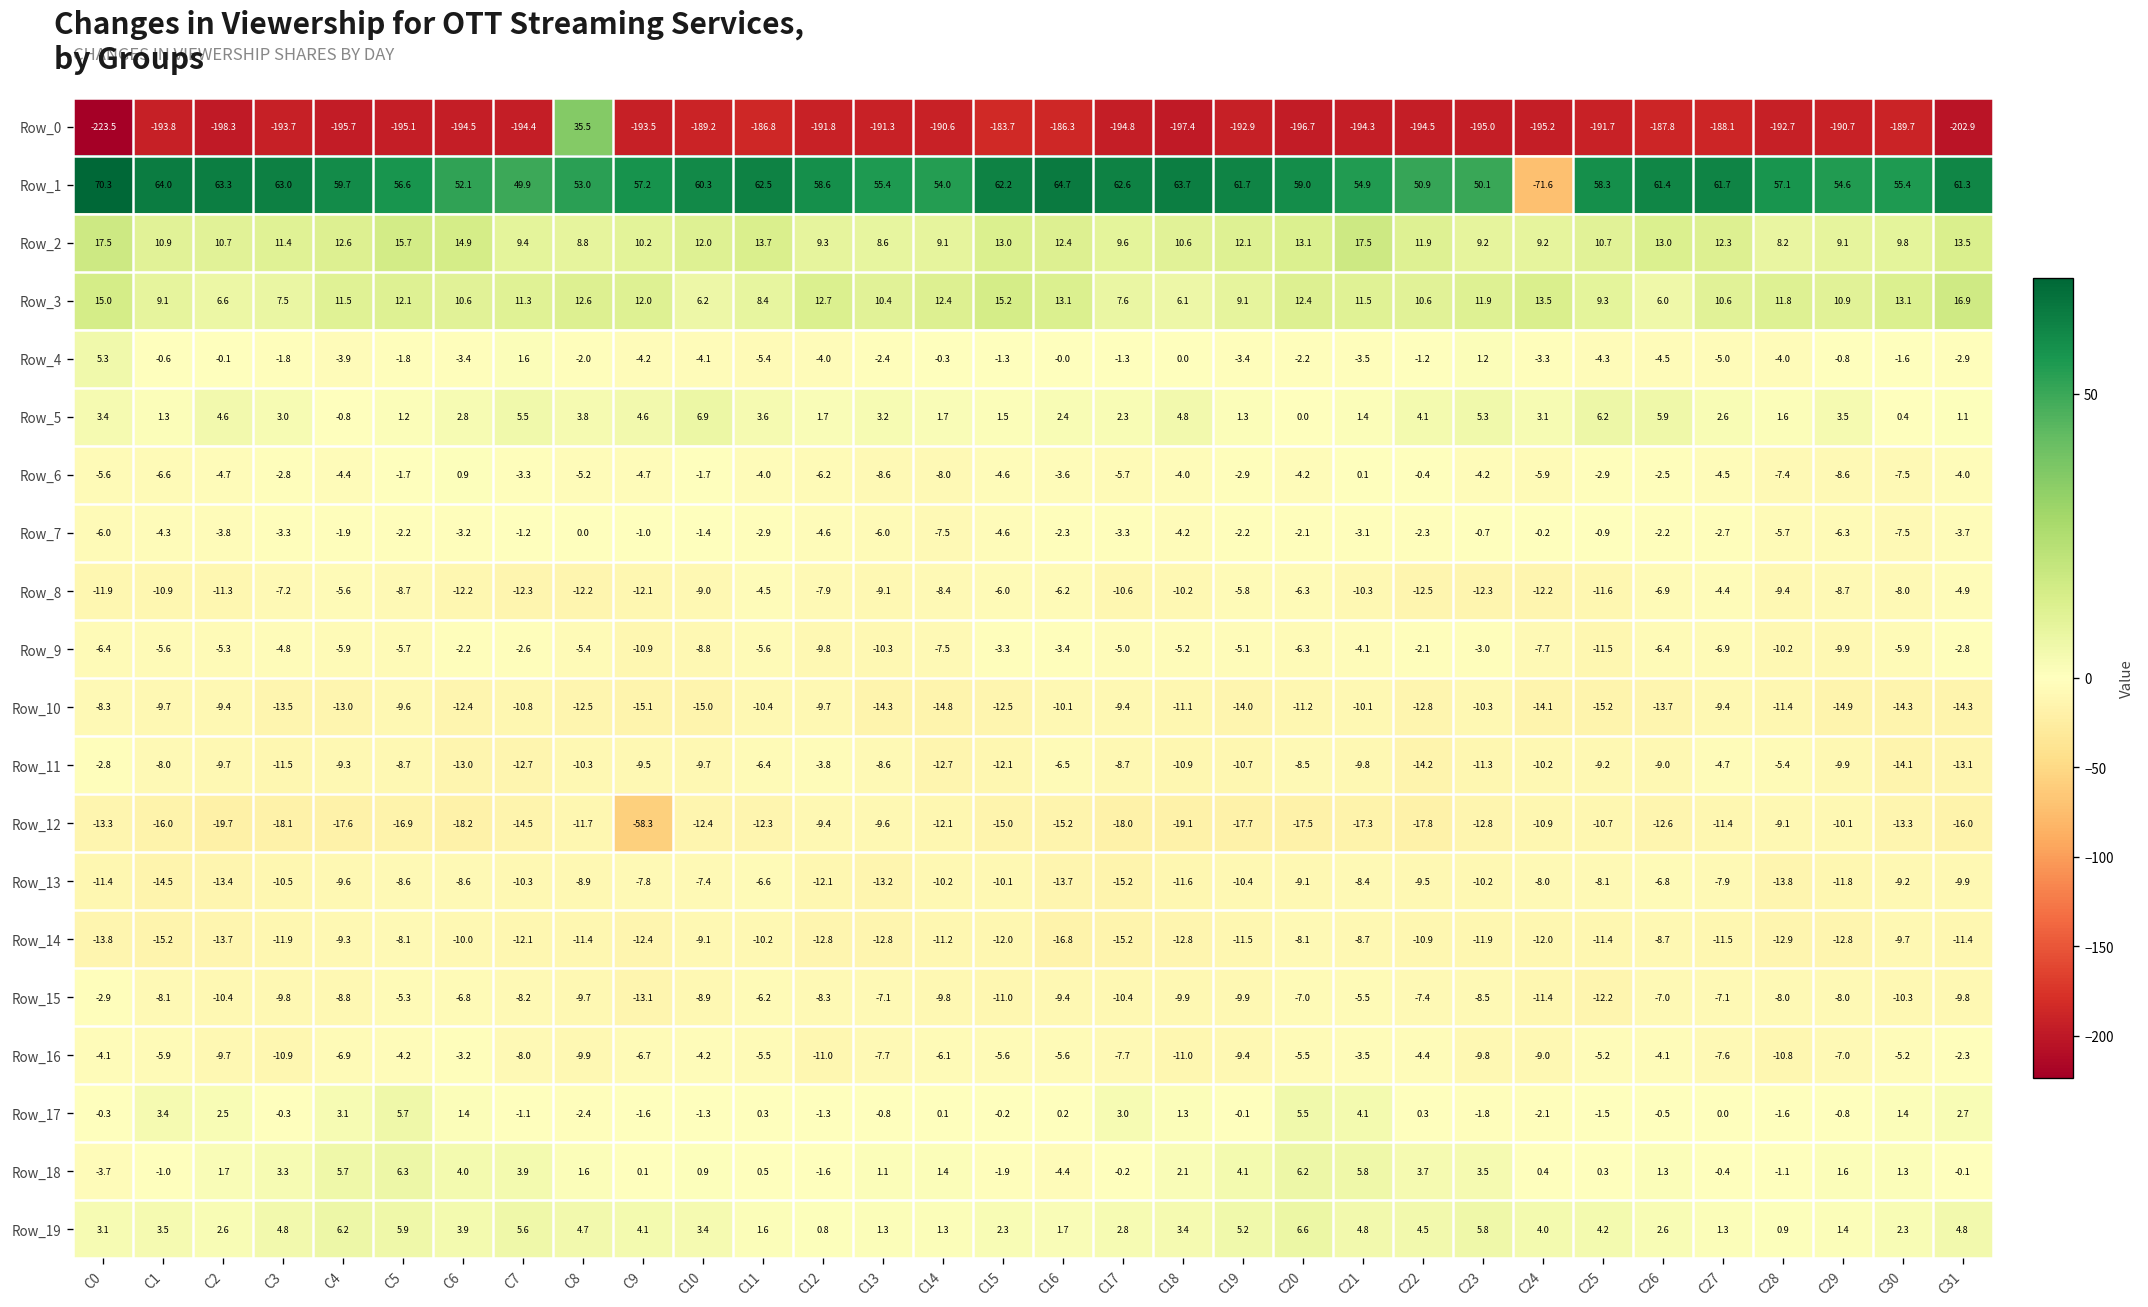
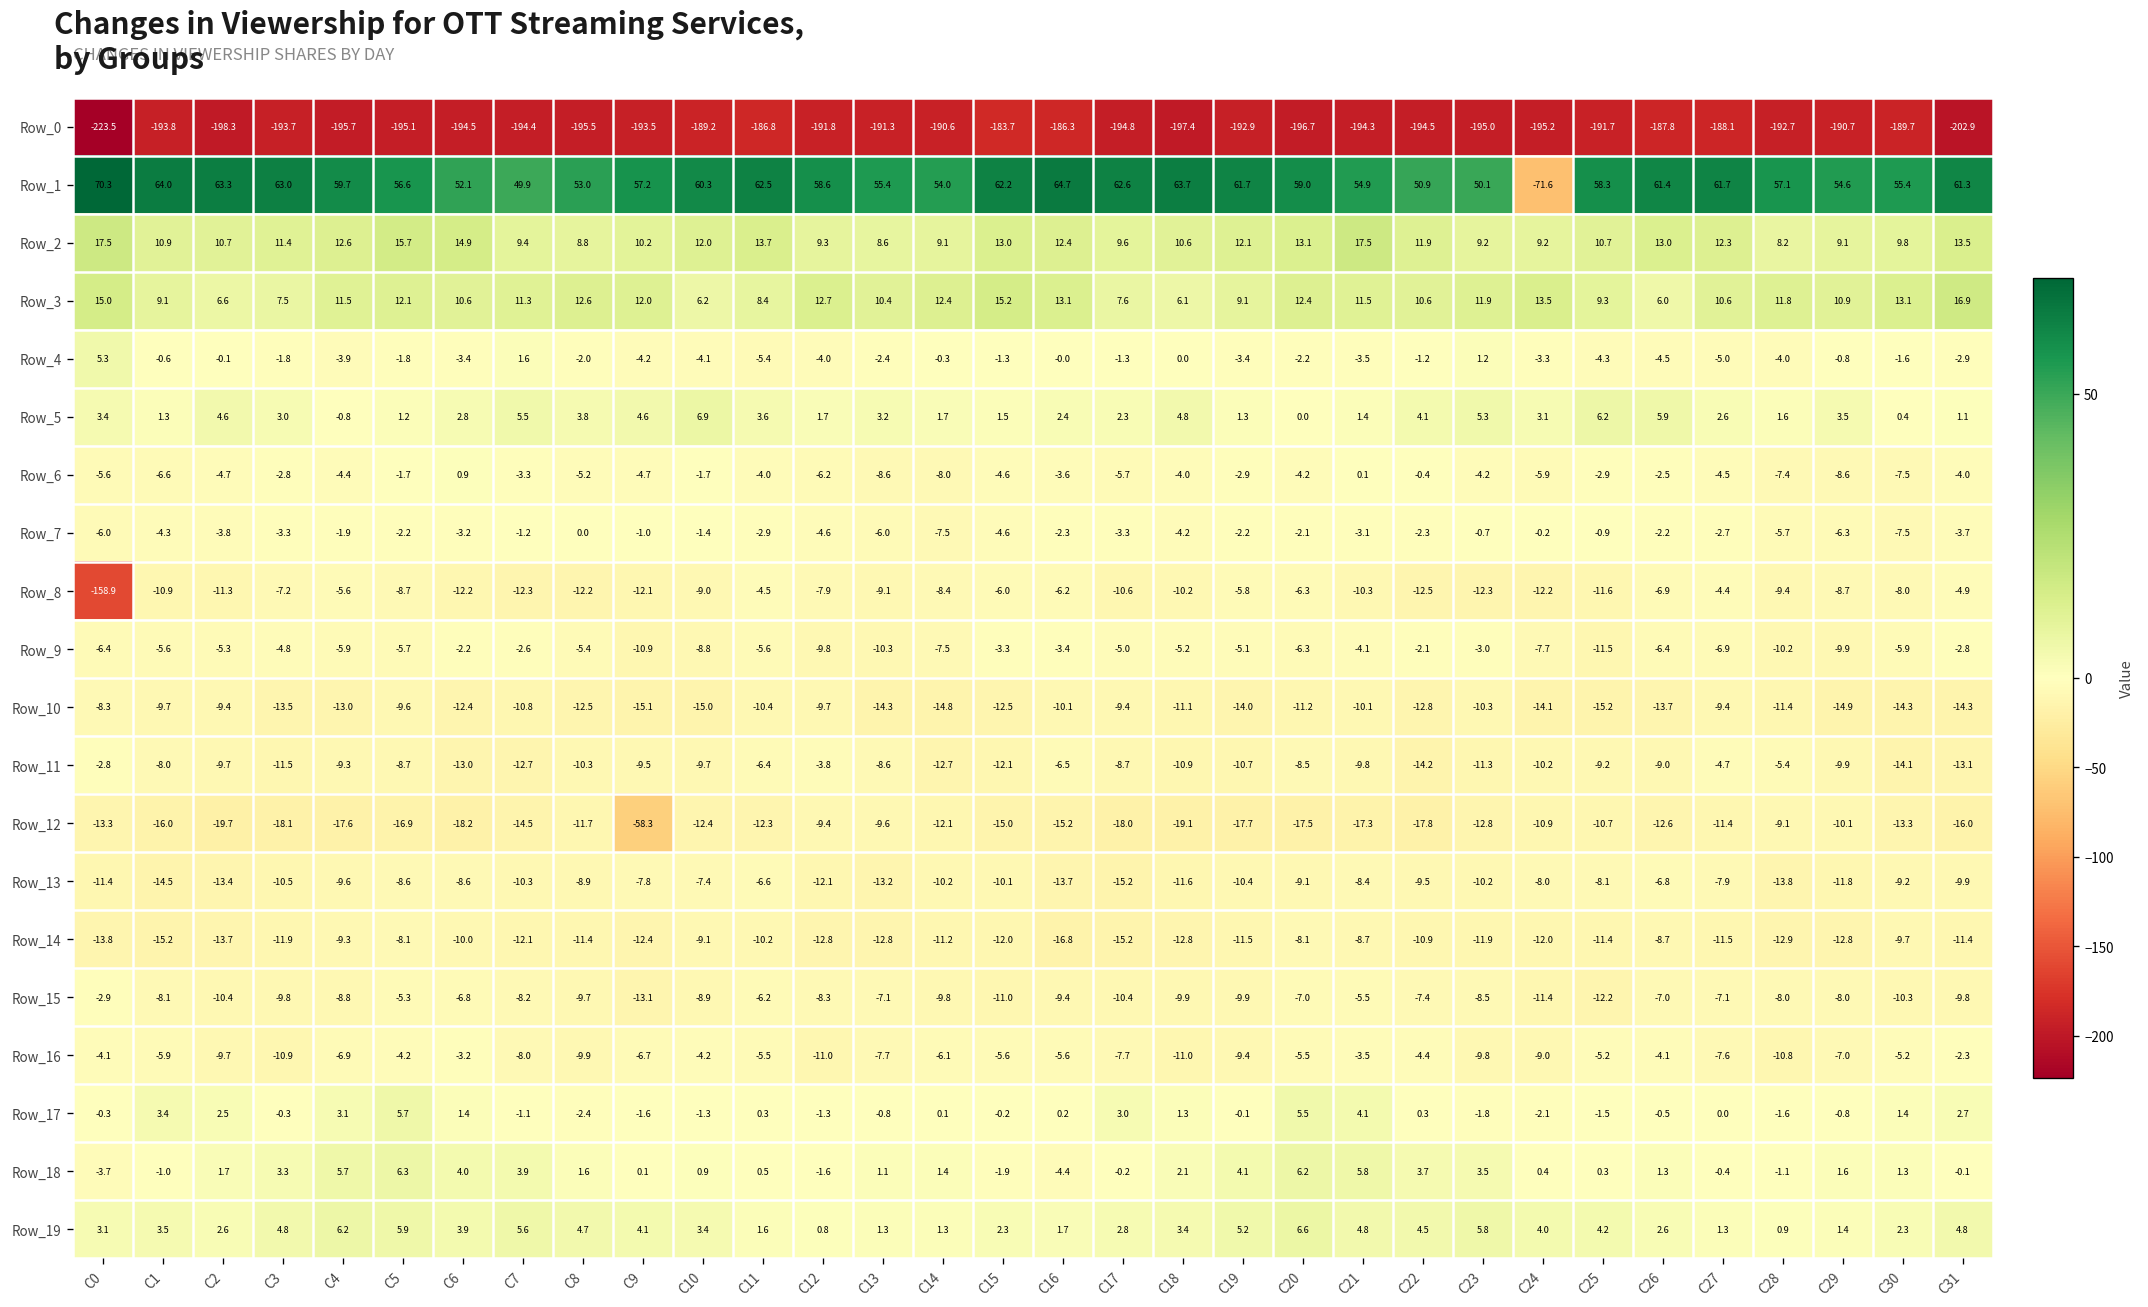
  {
    "Row_0": {
      "C0": -223.5,
      "C1": -193.8,
      "C2": -198.3,
      "C3": -193.7,
      "C4": -195.7,
      "C5": -195.1,
      "C6": -194.5,
      "C7": -194.4,
-     "C8": 35.5,
+     "C8": -195.5,
      "C9": -193.5,
      "C10": -189.2,
      "C11": -186.8,
      "C12": -191.8,
      "C13": -191.3,
      "C14": -190.6,
      "C15": -183.7,
      "C16": -186.3,
      "C17": -194.8,
      "C18": -197.4,
      "C19": -192.9,
      "C20": -196.7,
      "C21": -194.3,
      "C22": -194.5,
      "C23": -195.0,
      "C24": -195.2,
      "C25": -191.7,
      "C26": -187.8,
      "C27": -188.1,
      "C28": -192.7,
      "C29": -190.7,
      "C30": -189.7,
      "C31": -202.9
    },
    "Row_8": {
-     "C0": -11.9,
+     "C0": -158.9,
      "C1": -10.9,
      "C2": -11.3,
      "C3": -7.2,
      "C4": -5.6,
      "C5": -8.7,
      "C6": -12.2,
      "C7": -12.3,
      "C8": -12.2,
      "C9": -12.1,
      "C10": -9.0,
      "C11": -4.5,
      "C12": -7.9,
      "C13": -9.1,
      "C14": -8.4,
      "C15": -6.0,
      "C16": -6.2,
      "C17": -10.6,
      "C18": -10.2,
      "C19": -5.8,
      "C20": -6.3,
      "C21": -10.3,
      "C22": -12.5,
      "C23": -12.3,
      "C24": -12.2,
      "C25": -11.6,
      "C26": -6.9,
      "C27": -4.4,
      "C28": -9.4,
      "C29": -8.7,
      "C30": -8.0,
      "C31": -4.9
    }
  }
